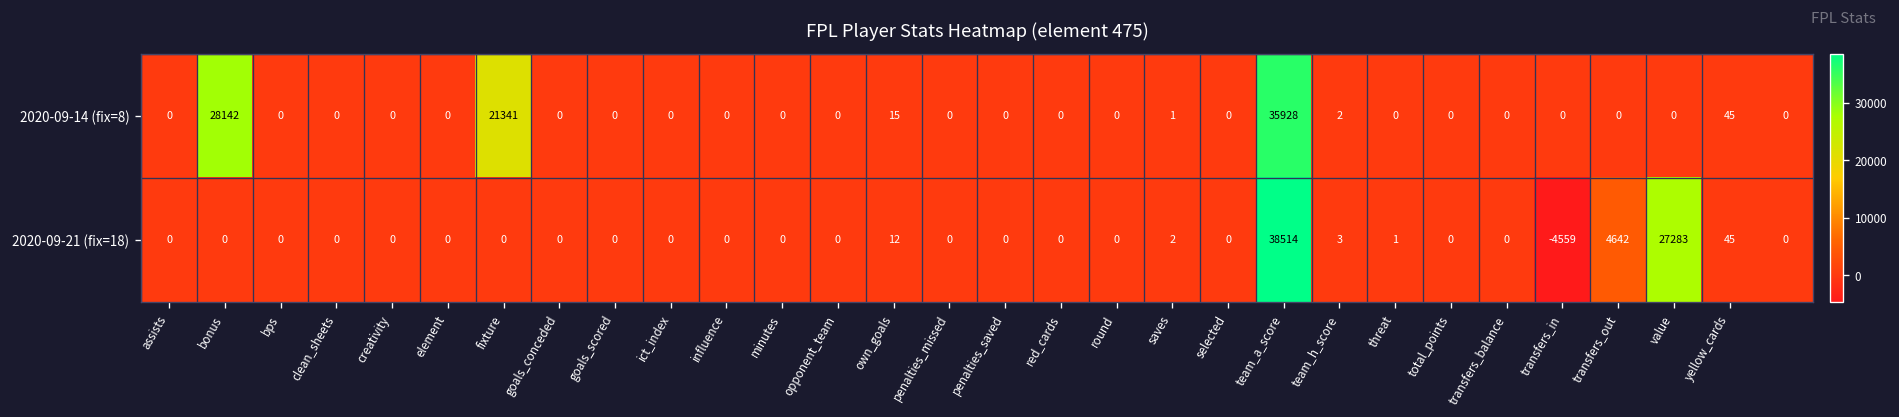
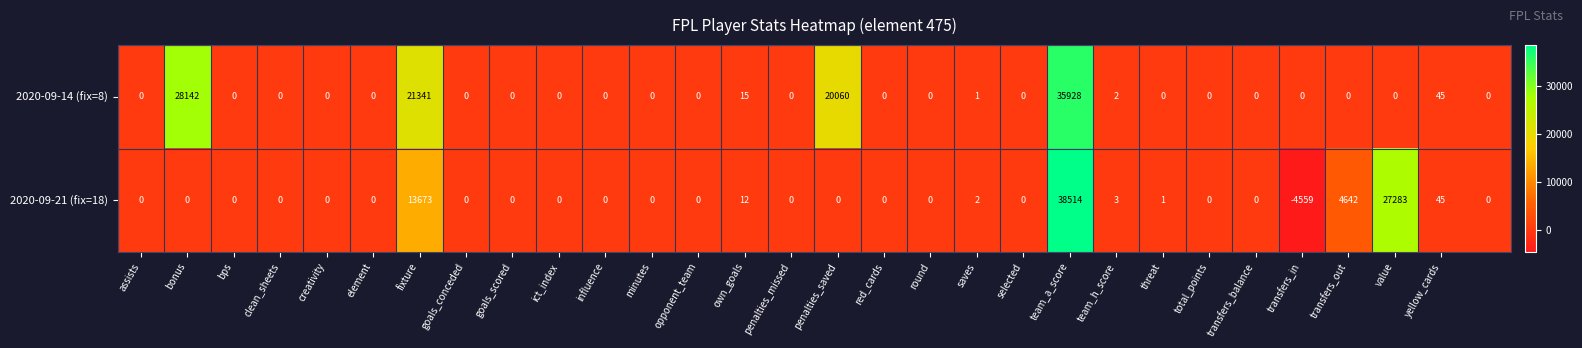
  {
    "2020-09-14 (fix=8)": {
      "assists": 0,
      "bonus": 28142,
      "bps": 0,
      "clean_sheets": 0,
      "creativity": 0,
      "element": 0,
      "fixture": 21341,
      "goals_conceded": 0,
      "goals_scored": 0,
      "ict_index": 0,
      "influence": 0,
      "minutes": 0,
      "opponent_team": 0,
      "own_goals": 15,
      "penalties_missed": 0,
-     "penalties_saved": 0,
+     "penalties_saved": 20060,
      "red_cards": 0,
      "round": 0,
      "saves": 1,
      "selected": 0,
      "team_a_score": 35928,
      "team_h_score": 2,
      "threat": 0,
      "total_points": 0,
      "transfers_balance": 0,
      "transfers_in": 0,
      "transfers_out": 0,
      "value": 0,
      "yellow_cards": 45
    },
    "2020-09-21 (fix=18)": {
      "assists": 0,
      "bonus": 0,
      "bps": 0,
      "clean_sheets": 0,
      "creativity": 0,
      "element": 0,
-     "fixture": 0,
+     "fixture": 13673,
      "goals_conceded": 0,
      "goals_scored": 0,
      "ict_index": 0,
      "influence": 0,
      "minutes": 0,
      "opponent_team": 0,
      "own_goals": 12,
      "penalties_missed": 0,
      "penalties_saved": 0,
      "red_cards": 0,
      "round": 0,
      "saves": 2,
      "selected": 0,
      "team_a_score": 38514,
      "team_h_score": 3,
      "threat": 1,
      "total_points": 0,
      "transfers_balance": 0,
      "transfers_in": -4559,
      "transfers_out": 4642,
      "value": 27283,
      "yellow_cards": 45
    }
  }
